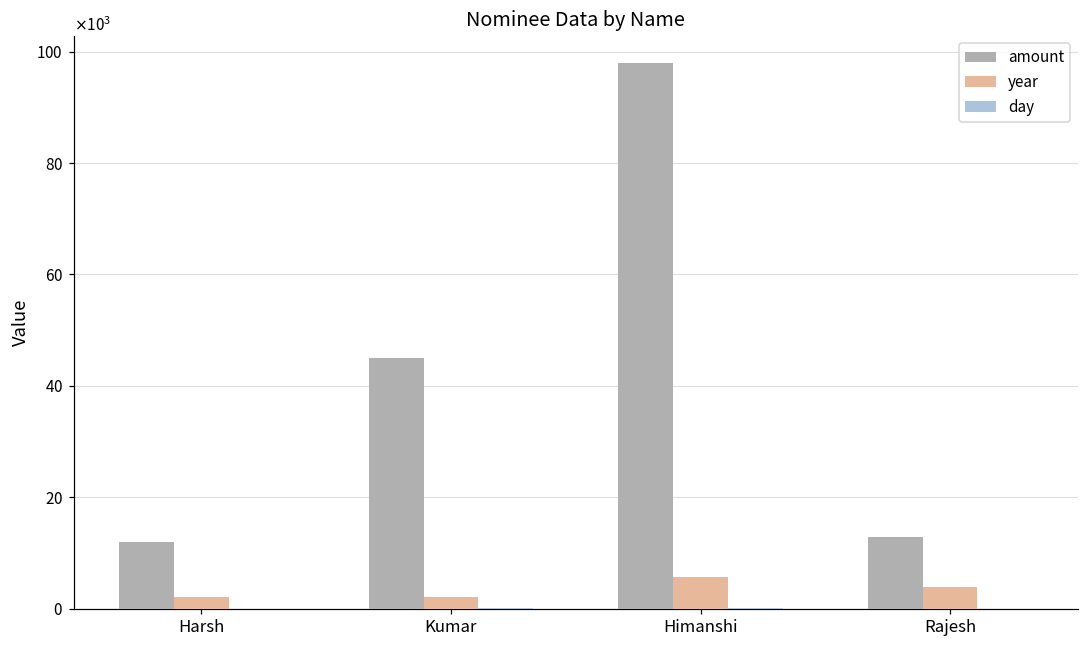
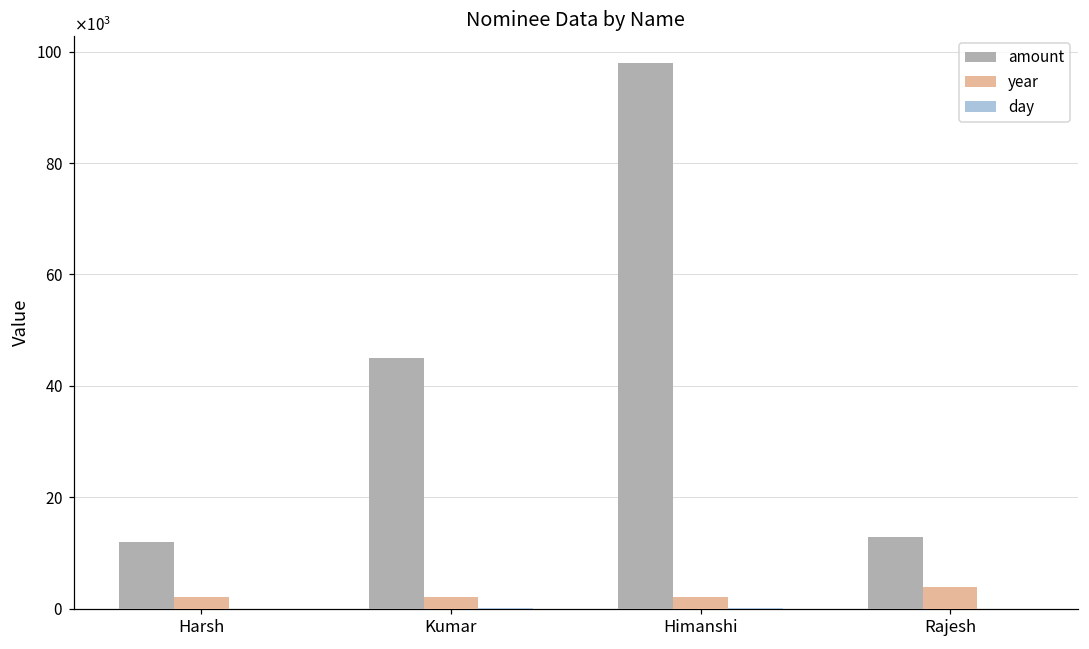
  {
    "year": {
      "Harsh": 2000,
      "Kumar": 2000,
-     "Himanshi": 6000,
+     "Himanshi": 2000,
      "Rajesh": 4000
    }
  }
